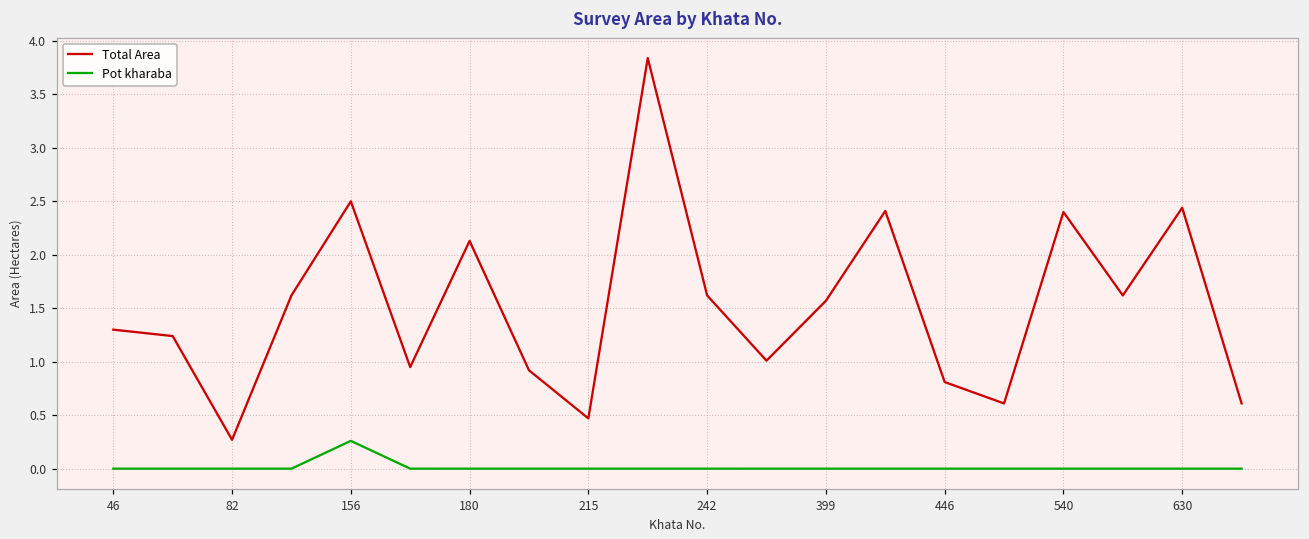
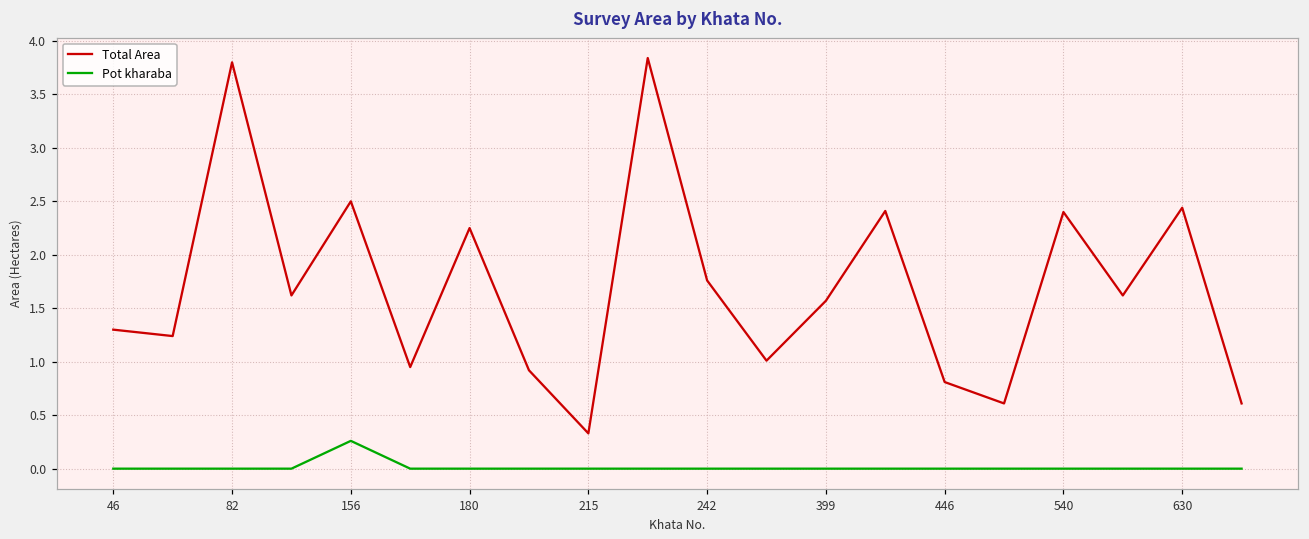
  {
    "Total Area": {
      "46": 1.3,
-     "82": 0.3,
+     "82": 3.8,
      "156": 2.5,
-     "180": 2.1,
-     "215": 0.5,
-     "242": 1.6,
+     "180": 2.3,
+     "215": 0.3,
+     "242": 1.8,
      "399": 1.6,
      "446": 0.8,
      "540": 2.4,
      "630": 2.4
    },
    "Pot kharaba": {
      "46": 0.0,
      "82": 0.0,
      "156": 0.3,
      "180": 0.0,
      "215": 0.0,
      "242": 0.0,
      "399": 0.0,
      "446": 0.0,
      "540": 0.0,
      "630": 0.0
    }
  }
